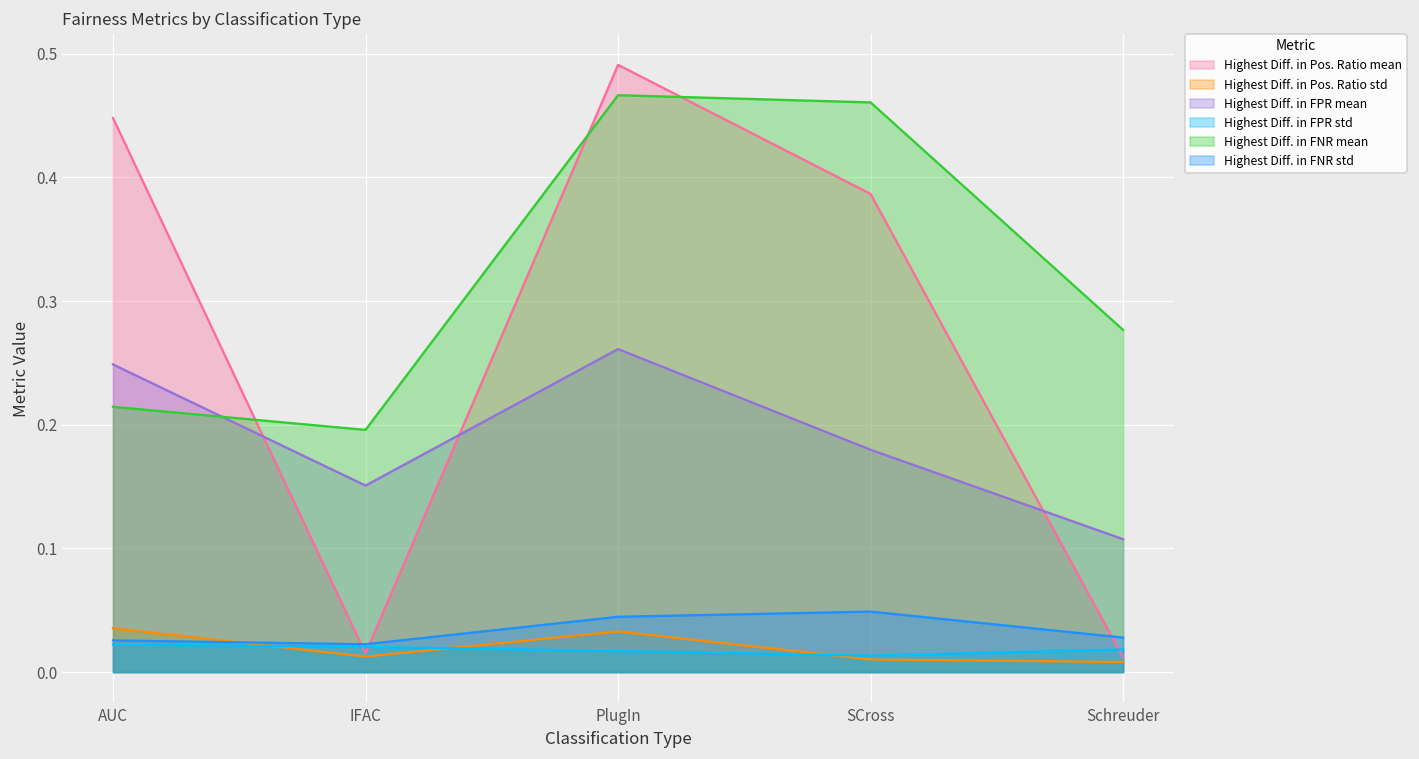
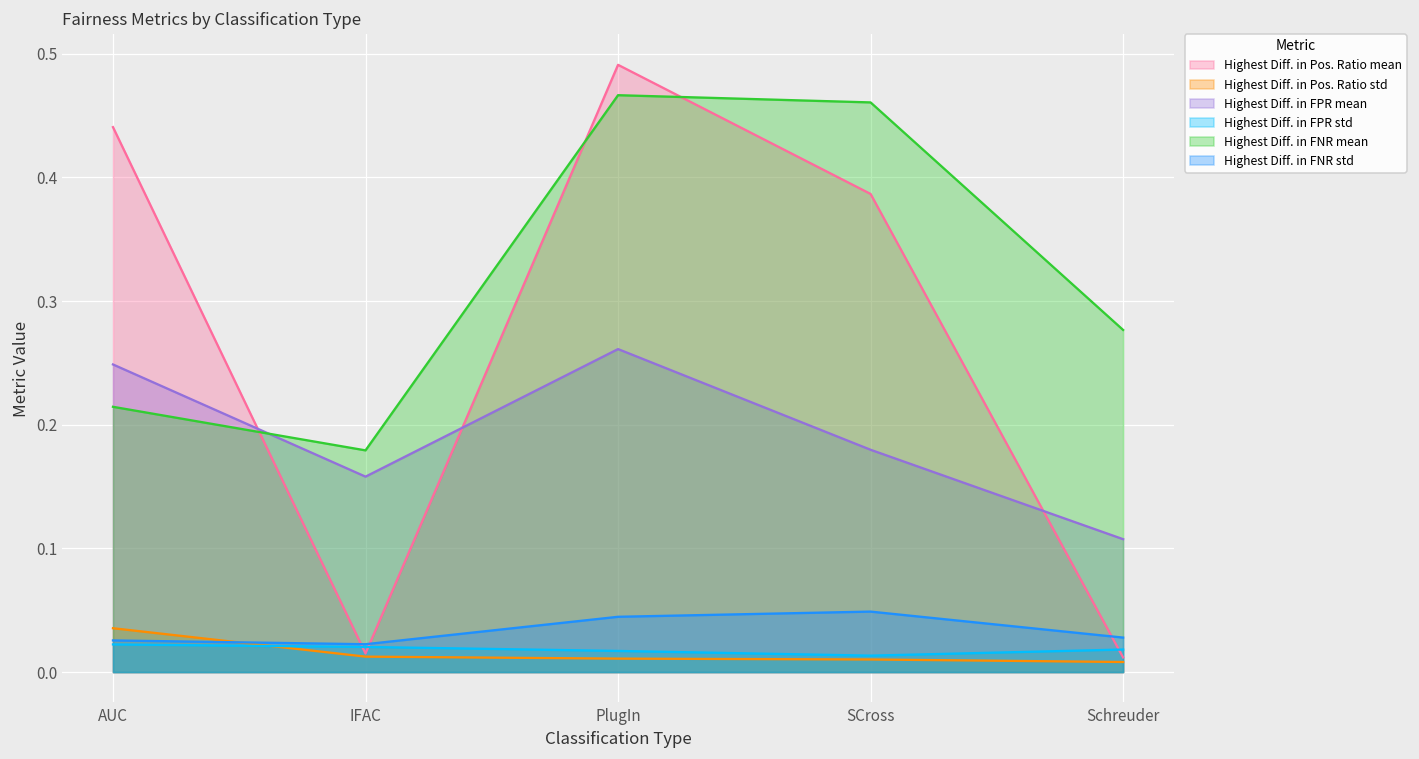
  {
    "Highest Diff. in Pos. Ratio mean": {
-     "AUC": 0.448,
+     "AUC": 0.441,
      "IFAC": 0.015,
      "PlugIn": 0.491,
      "SCross": 0.387,
      "Schreuder": 0.012
    },
    "Highest Diff. in Pos. Ratio std": {
      "AUC": 0.035,
      "IFAC": 0.012,
-     "PlugIn": 0.033,
+     "PlugIn": 0.011,
      "SCross": 0.010,
      "Schreuder": 0.008
    },
    "Highest Diff. in FPR mean": {
      "AUC": 0.249,
-     "IFAC": 0.151,
+     "IFAC": 0.158,
      "PlugIn": 0.261,
      "SCross": 0.180,
      "Schreuder": 0.107
    },
    "Highest Diff. in FNR mean": {
      "AUC": 0.214,
-     "IFAC": 0.196,
+     "IFAC": 0.179,
      "PlugIn": 0.466,
      "SCross": 0.461,
      "Schreuder": 0.277
    }
  }
